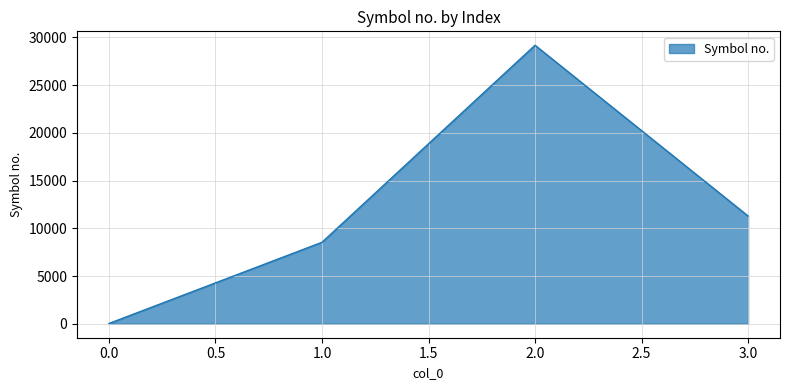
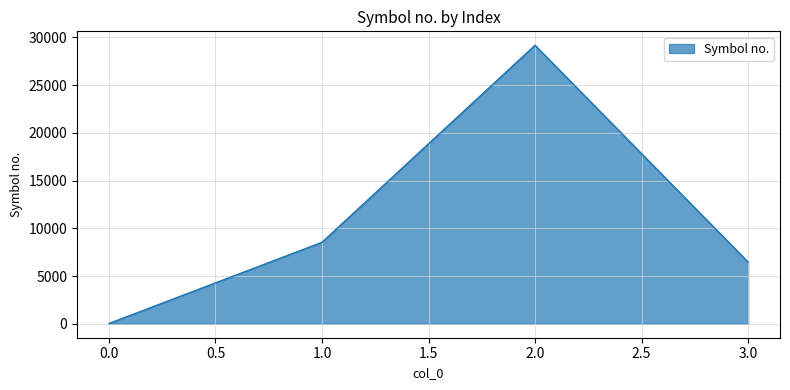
  {
    "0.0": 0,
    "1.0": 9000,
    "2.0": 29000,
-   "3.0": 11000
+   "3.0": 6000
  }
